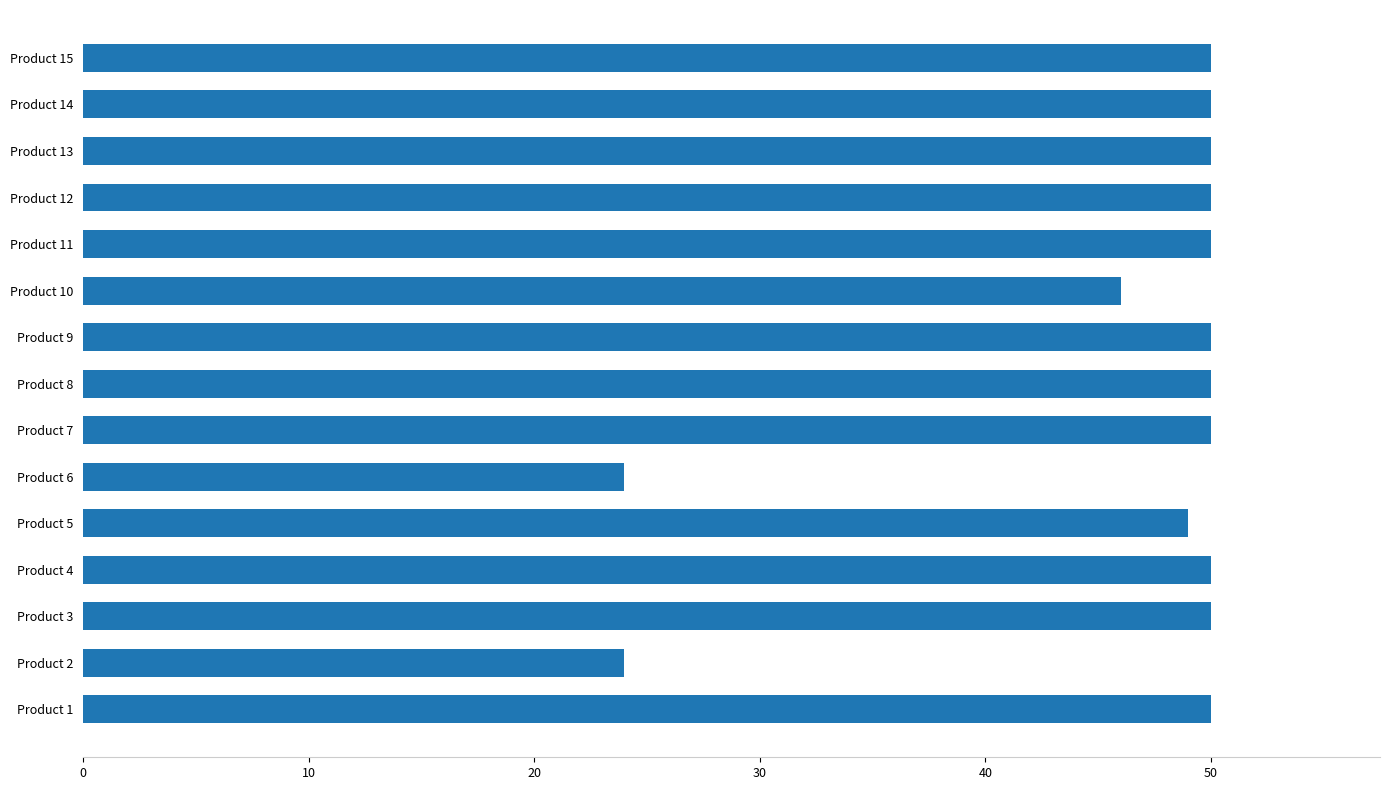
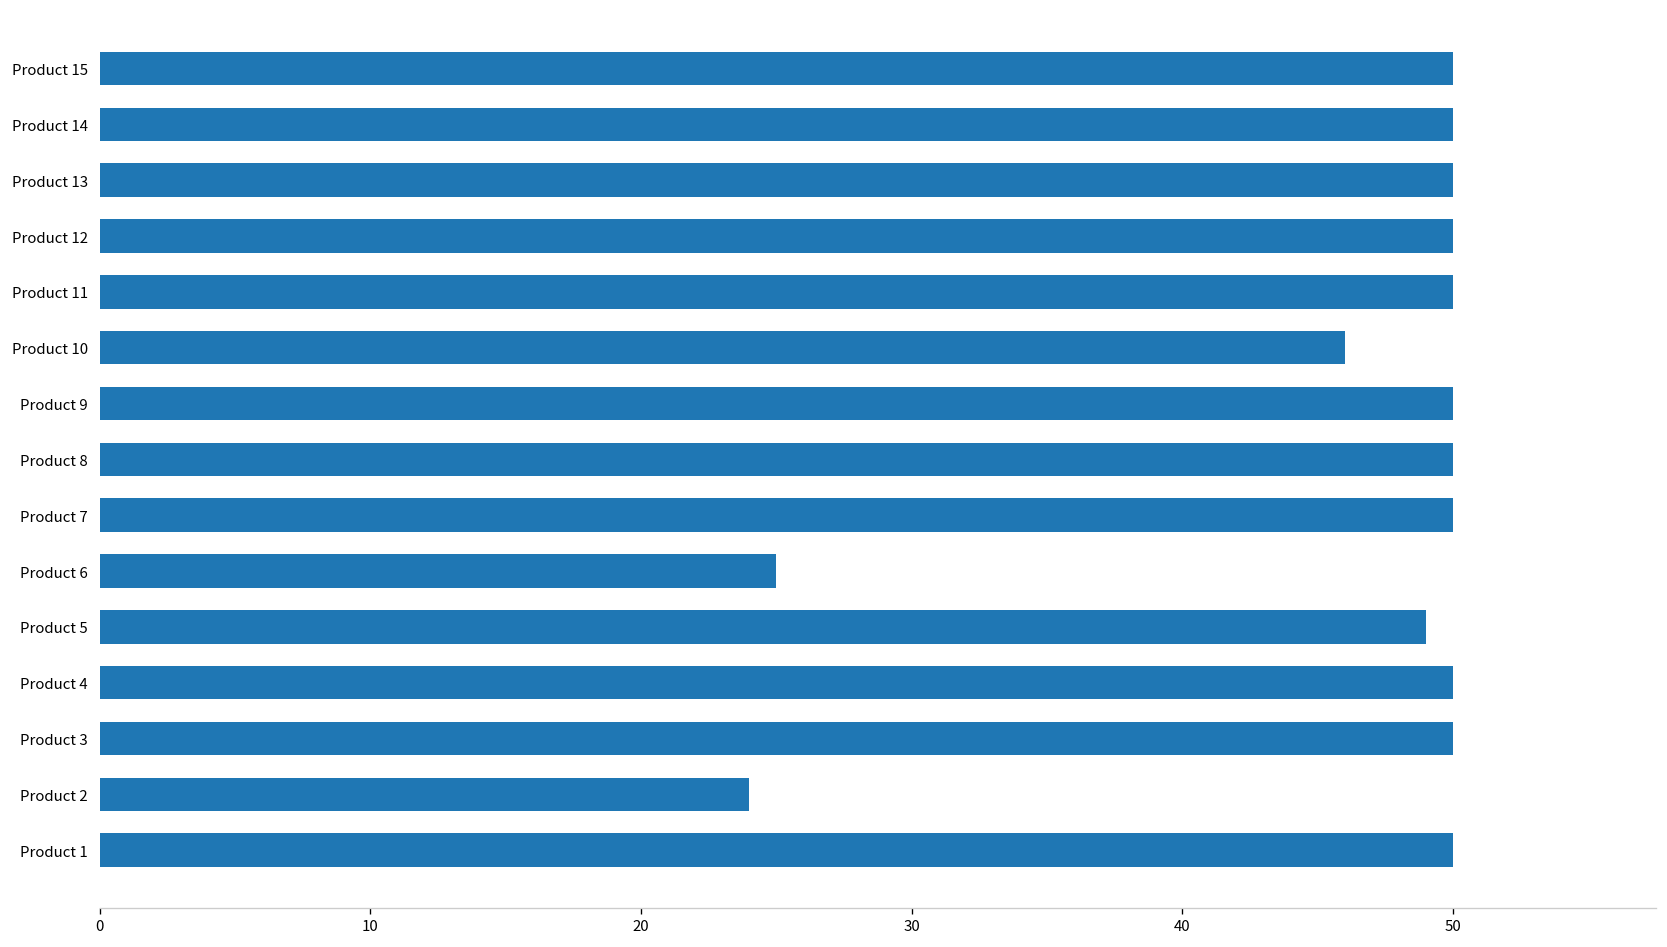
  {
    "Product 15": 50,
    "Product 14": 50,
    "Product 13": 50,
    "Product 12": 50,
    "Product 11": 50,
    "Product 10": 46,
    "Product 9": 50,
    "Product 8": 50,
    "Product 7": 50,
-   "Product 6": 24,
+   "Product 6": 25,
    "Product 5": 49,
    "Product 4": 50,
    "Product 3": 50,
    "Product 2": 24,
    "Product 1": 50
  }
